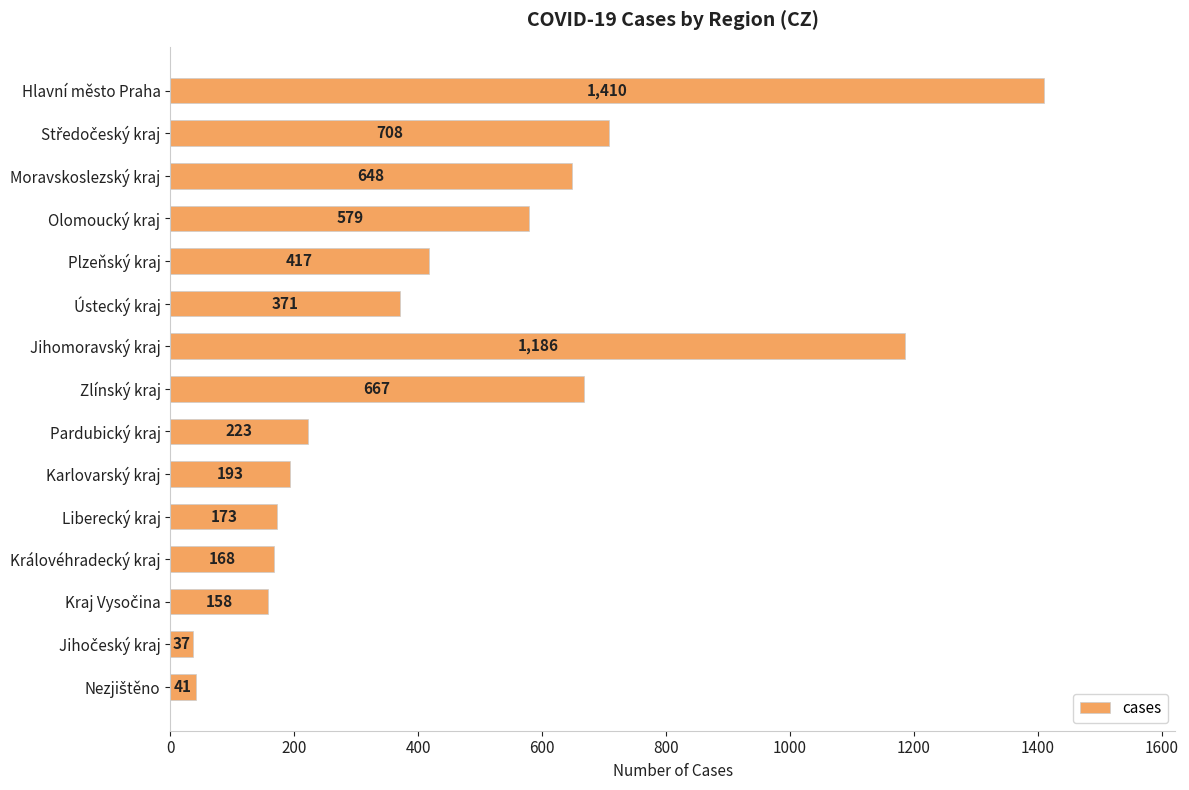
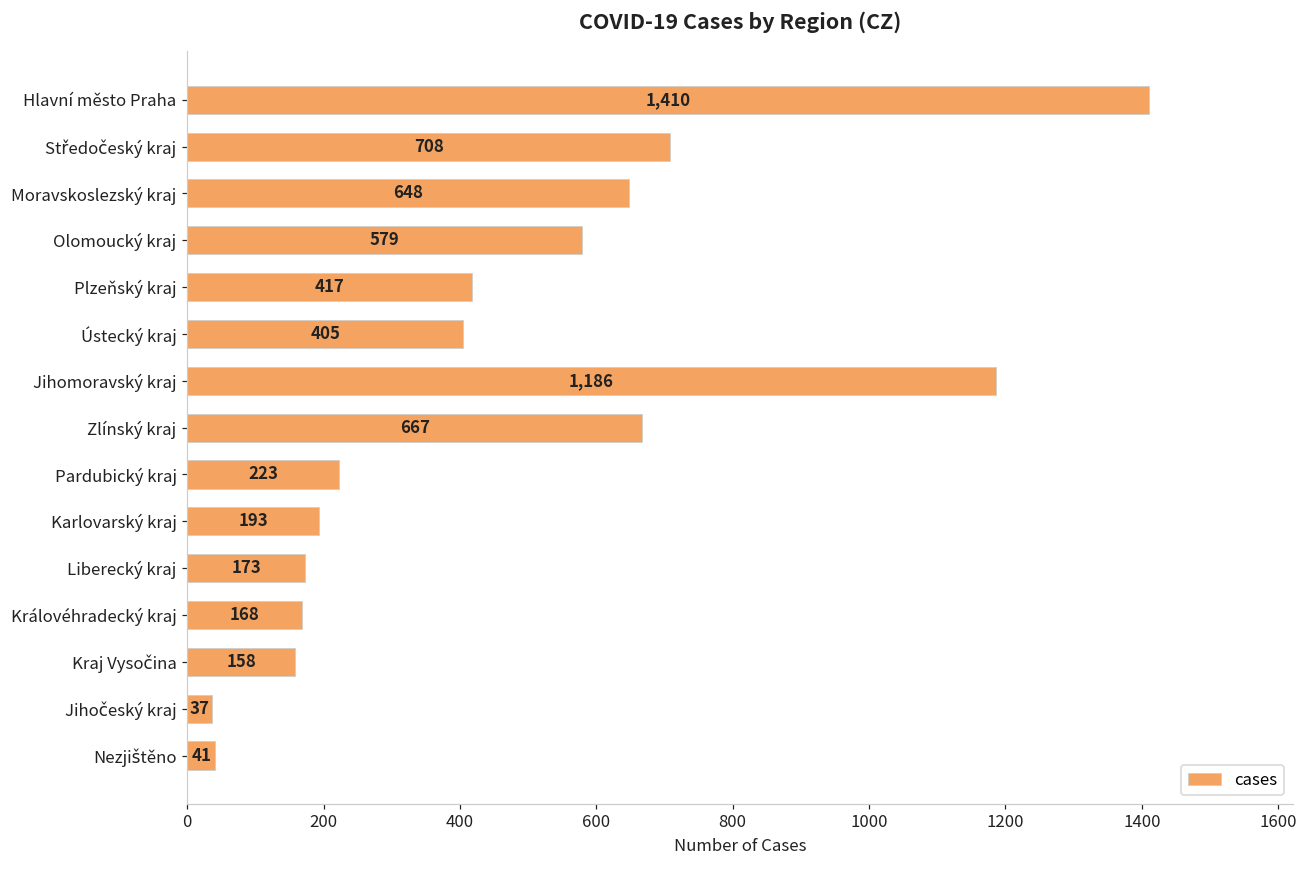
  {
    "Hlavní město Praha": "1,410",
    "Středočeský kraj": "708",
    "Moravskoslezský kraj": "648",
    "Olomoucký kraj": "579",
    "Plzeňský kraj": "417",
-   "Ústecký kraj": "371",
+   "Ústecký kraj": "405",
    "Jihomoravský kraj": "1,186",
    "Zlínský kraj": "667",
    "Pardubický kraj": "223",
    "Karlovarský kraj": "193",
    "Liberecký kraj": "173",
    "Královéhradecký kraj": "168",
    "Kraj Vysočina": "158",
    "Jihočeský kraj": "37",
    "Nezjištěno": "41"
  }
